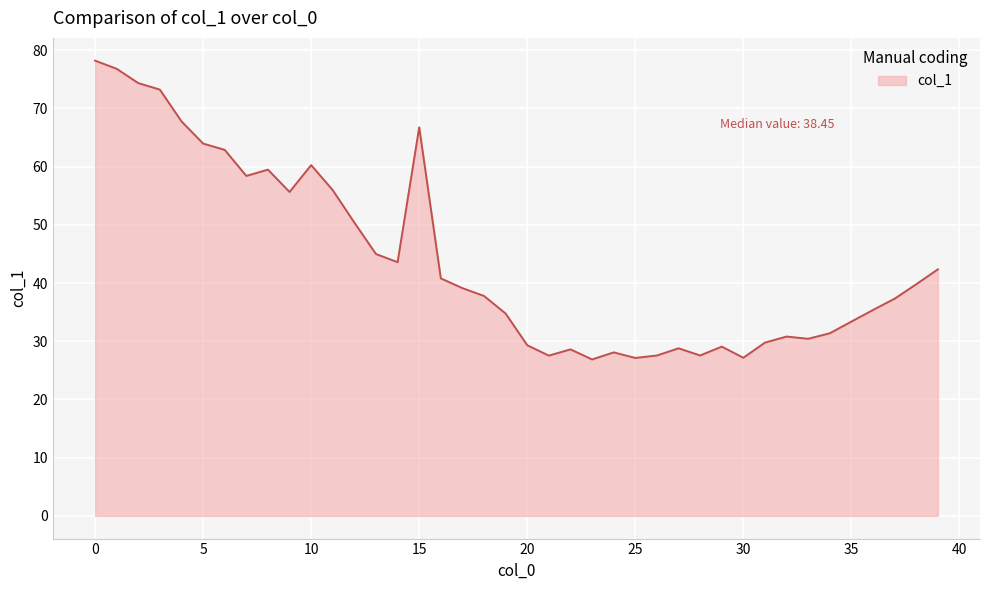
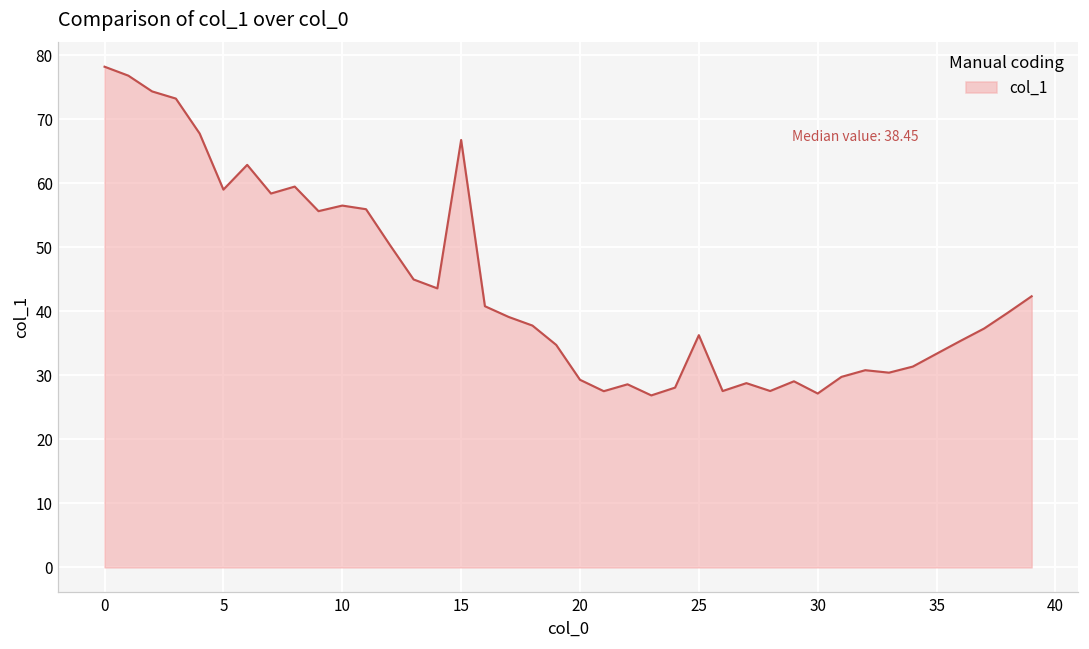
  {
    "0": 78,
-   "5": 64,
-   "10": 60,
+   "5": 59,
+   "10": 57,
    "15": 67,
    "20": 29,
-   "25": 27,
+   "25": 36,
    "30": 27,
    "35": 33
  }
